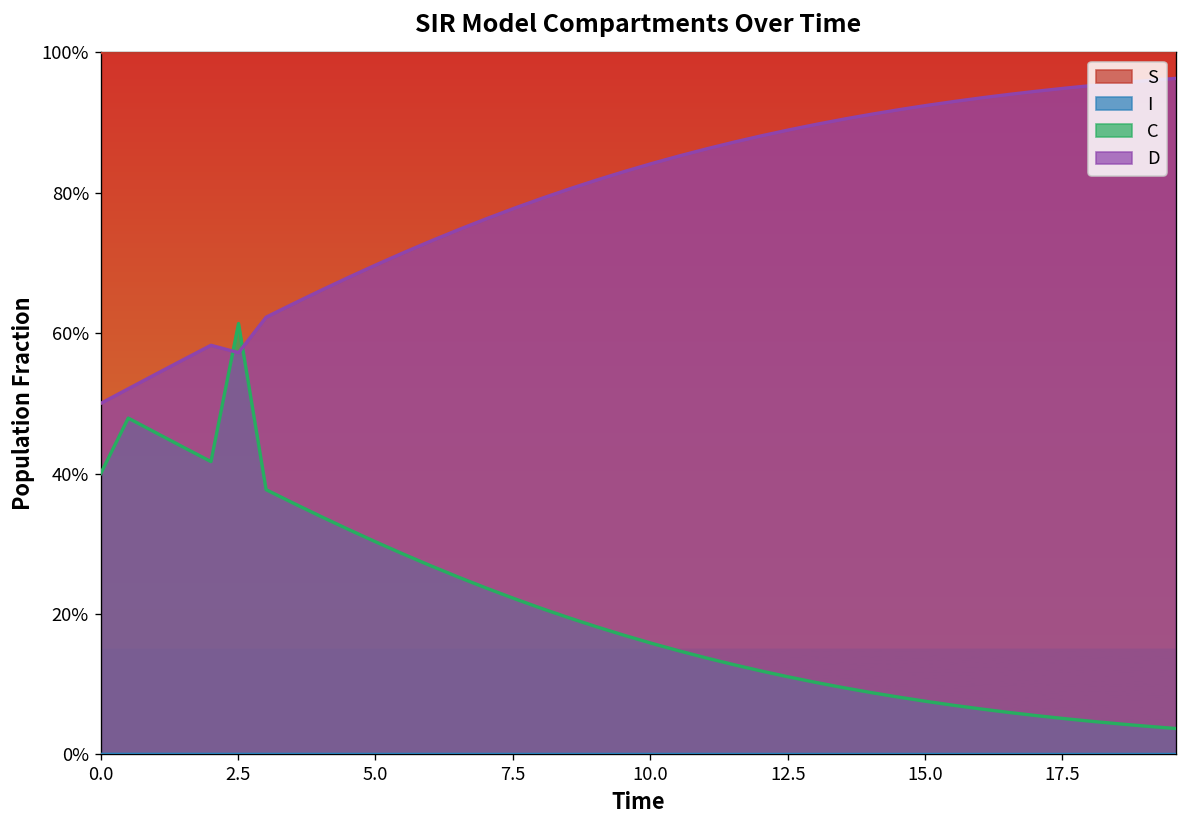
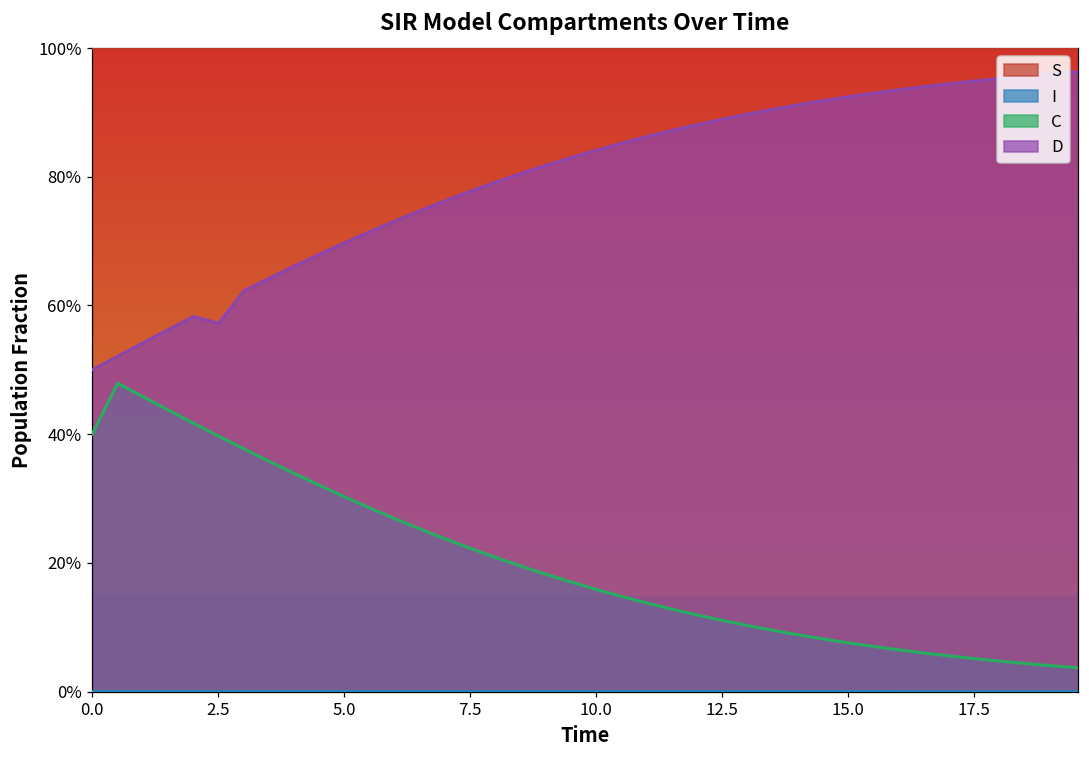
  {
    "S": {
      "0.0": "100%",
      "2.5": "100%"
    },
    "I": {
      "0.0": "0%",
      "2.5": "0%"
    },
    "C": {
      "0.0": "40%",
-     "2.5": "61%"
+     "2.5": "40%"
    },
    "D": {
      "0.0": "50%",
      "2.5": "57%"
    }
  }
